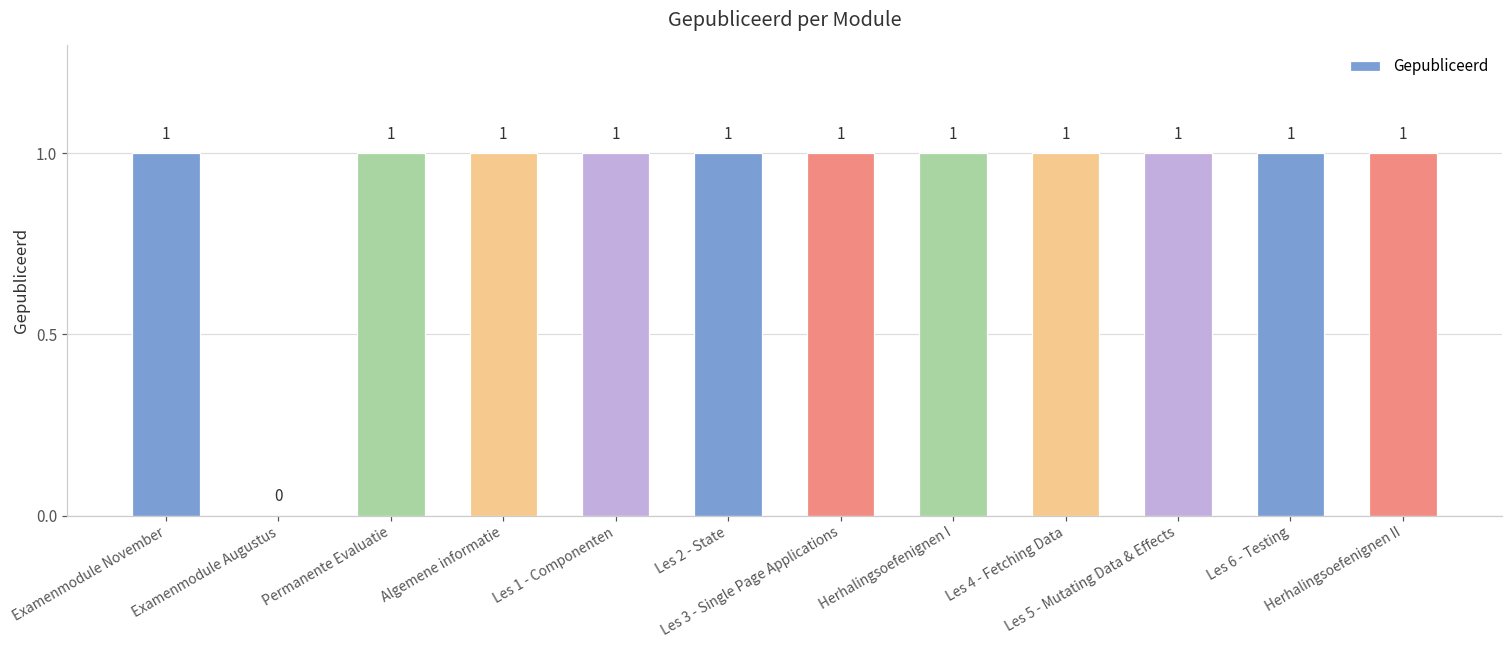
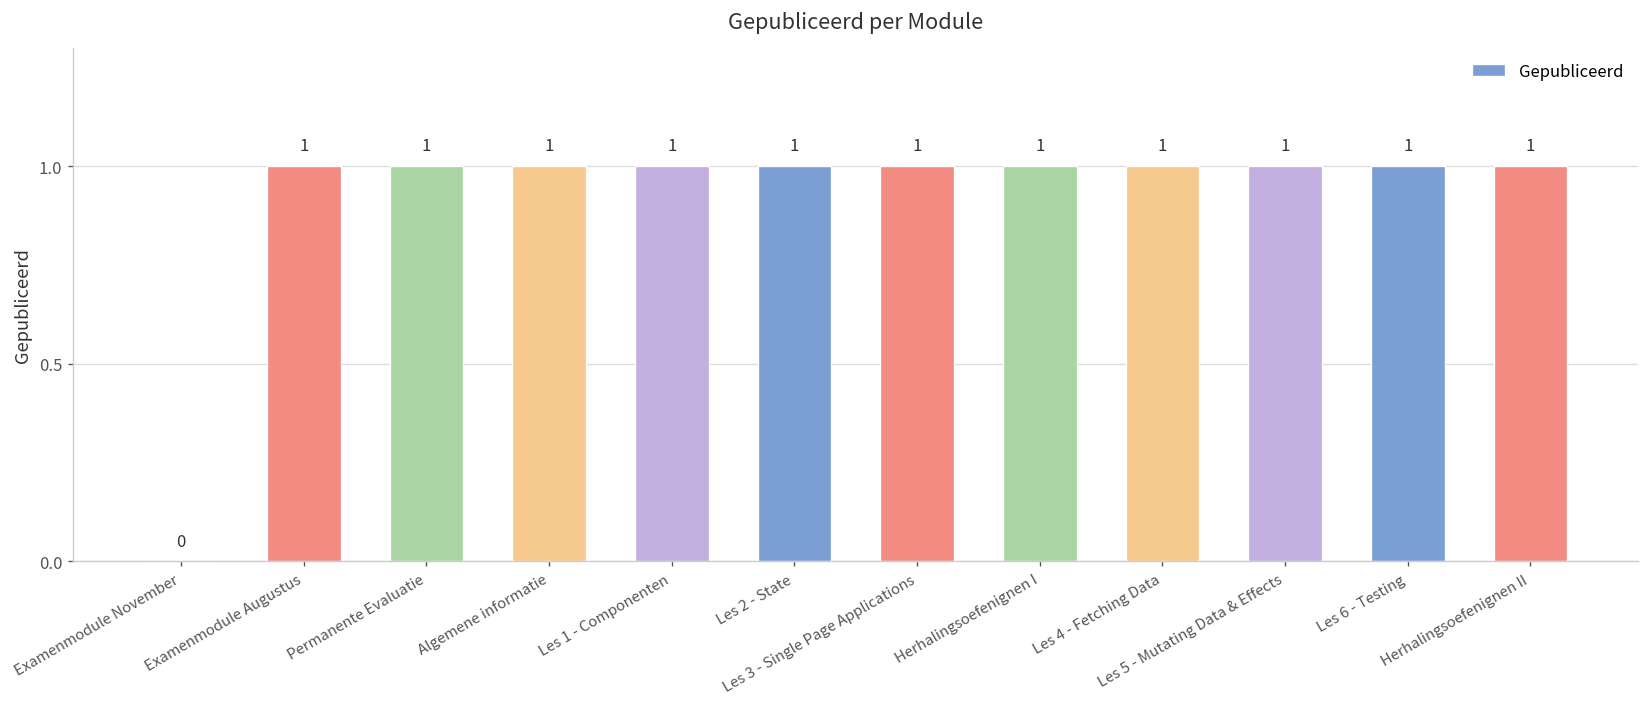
  {
-   "Examenmodule November": 1,
-   "Examenmodule Augustus": 0,
+   "Examenmodule November": 0,
+   "Examenmodule Augustus": 1,
    "Permanente Evaluatie": 1,
    "Algemene informatie": 1,
    "Les 1 - Componenten": 1,
    "Les 2 - State": 1,
    "Les 3 - Single Page Applications": 1,
    "Herhalingsoefenignen I": 1,
    "Les 4 - Fetching Data": 1,
    "Les 5 - Mutating Data & Effects": 1,
    "Les 6 - Testing": 1,
    "Herhalingsoefenignen II": 1
  }
